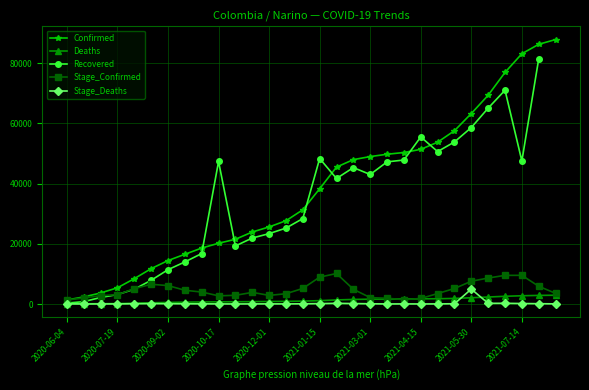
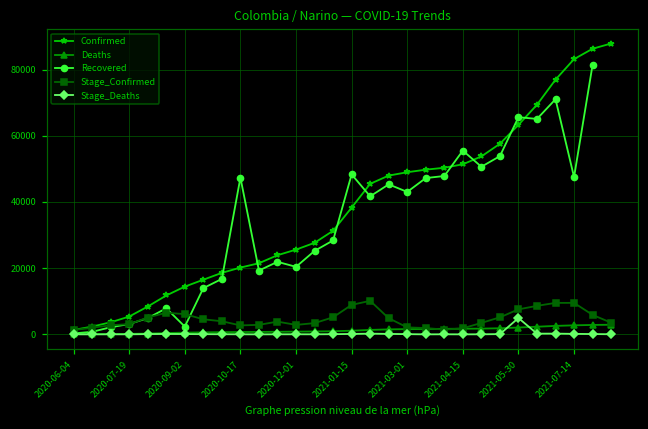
  {
    "Recovered": {
-     "2020-09-02": 11000,
+     "2020-09-02": 2000,
      "2020-10-17": 47000,
-     "2020-12-01": 23000,
+     "2020-12-01": 20000,
      "2021-01-15": 48000,
      "2021-03-01": 43000,
      "2021-04-15": 56000,
-     "2021-05-30": 59000,
+     "2021-05-30": 66000,
      "2021-07-14": 48000
    },
    "Stage_Deaths": {
      "2021-01-15": 0,
      "2021-03-01": 0,
      "2021-04-15": 0,
      "2021-05-30": 5000,
      "2021-07-14": 0
    }
  }
